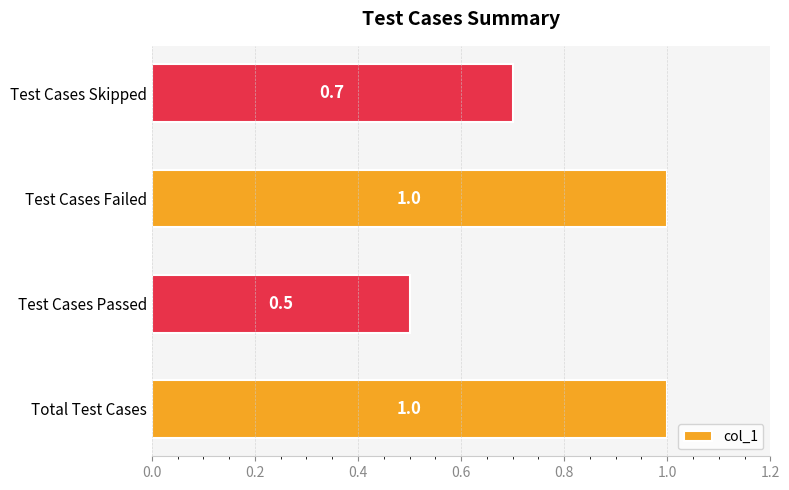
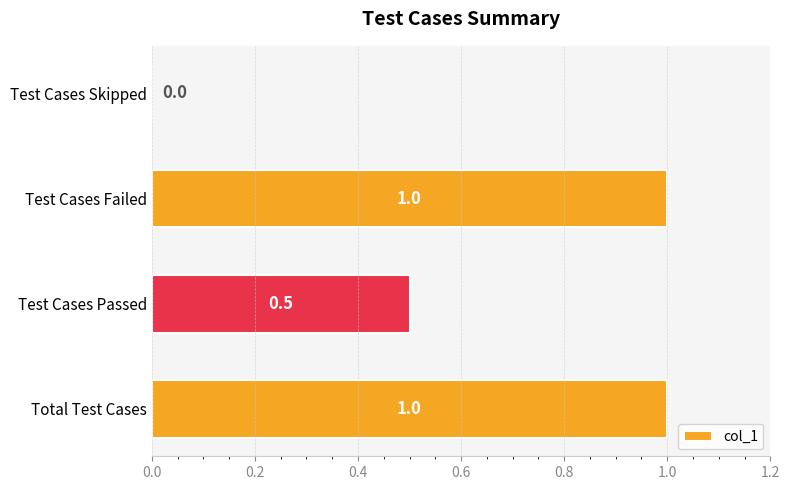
  {
-   "Test Cases Skipped": 0.7,
+   "Test Cases Skipped": 0.0,
    "Test Cases Failed": 1.0,
    "Test Cases Passed": 0.5,
    "Total Test Cases": 1.0
  }
